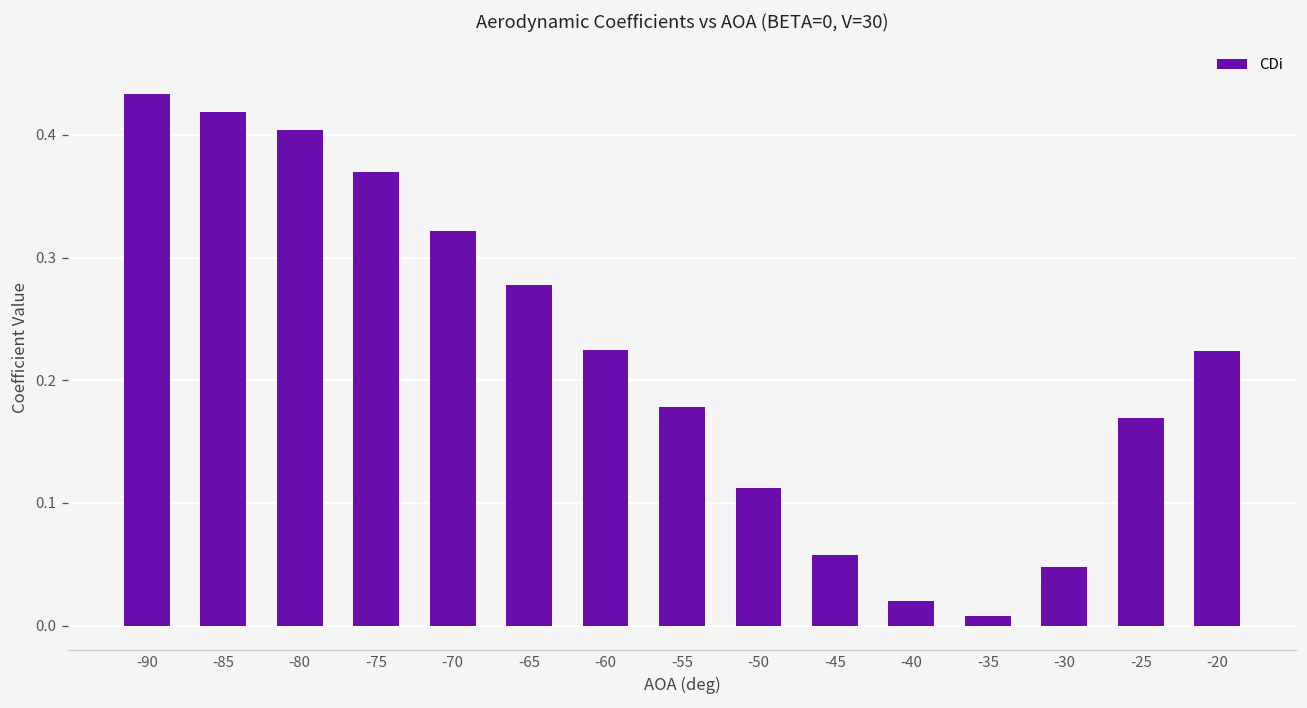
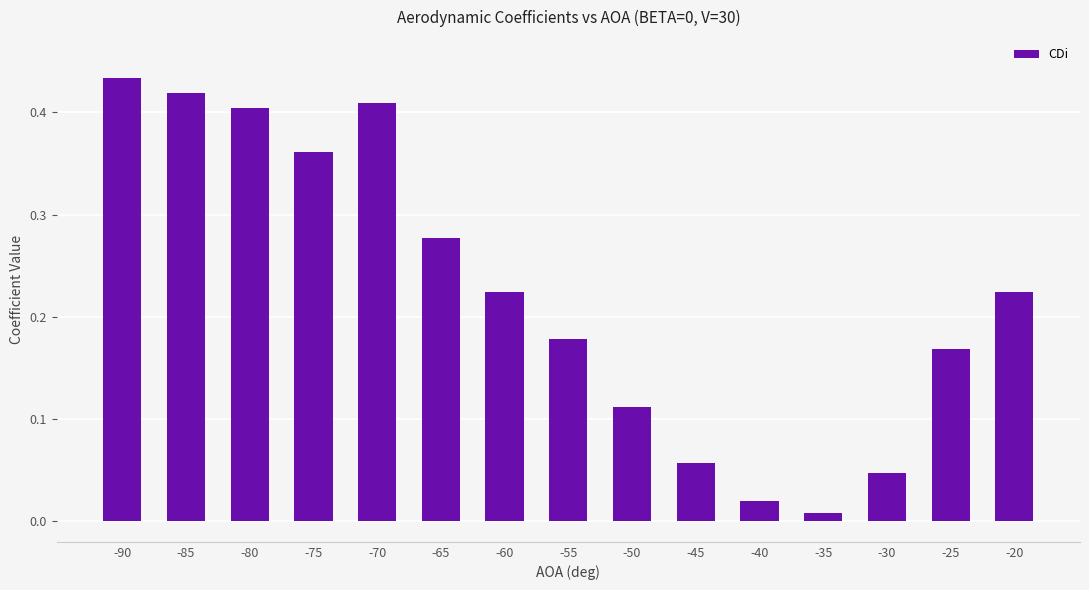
  {
    "-90": 0.434,
    "-85": 0.419,
    "-80": 0.404,
-   "-75": 0.370,
-   "-70": 0.322,
+   "-75": 0.361,
+   "-70": 0.409,
    "-65": 0.278,
    "-60": 0.225,
    "-55": 0.178,
    "-50": 0.112,
    "-45": 0.057,
    "-40": 0.020,
    "-35": 0.008,
    "-30": 0.048,
    "-25": 0.169,
    "-20": 0.224
  }
